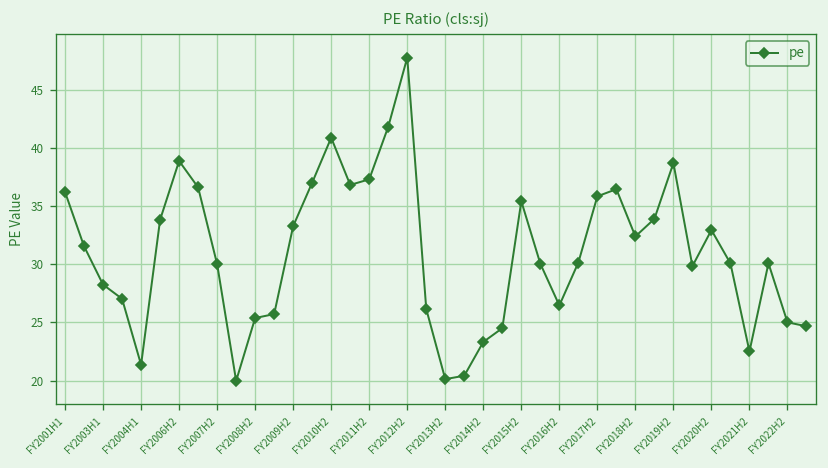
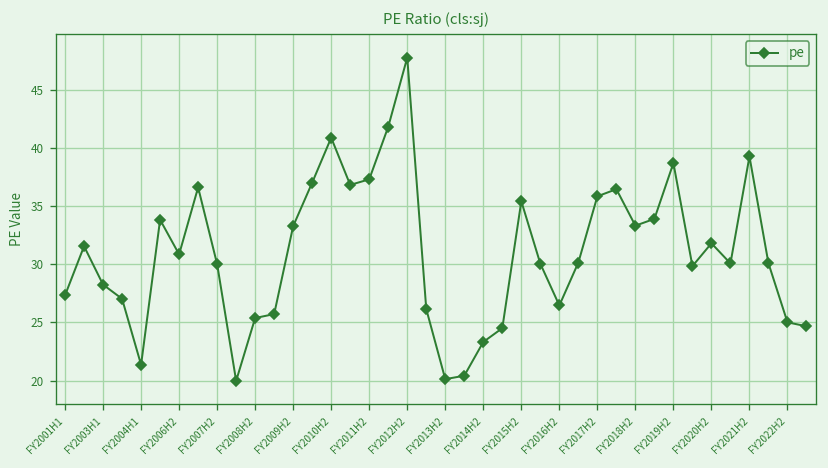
  {
-   "FY2001H1": 36,
+   "FY2001H1": 27,
    "FY2003H1": 28,
    "FY2004H1": 21,
-   "FY2006H2": 39,
+   "FY2006H2": 31,
    "FY2007H2": 30,
    "FY2008H2": 25,
    "FY2009H2": 33,
    "FY2010H2": 41,
    "FY2011H2": 37,
    "FY2012H2": 48,
    "FY2013H2": 20,
    "FY2014H2": 23,
    "FY2015H2": 35,
    "FY2016H2": 26,
    "FY2017H2": 36,
-   "FY2018H2": 32,
+   "FY2018H2": 33,
    "FY2019H2": 39,
-   "FY2020H2": 33,
-   "FY2021H2": 23,
+   "FY2020H2": 32,
+   "FY2021H2": 39,
    "FY2022H2": 25
  }
